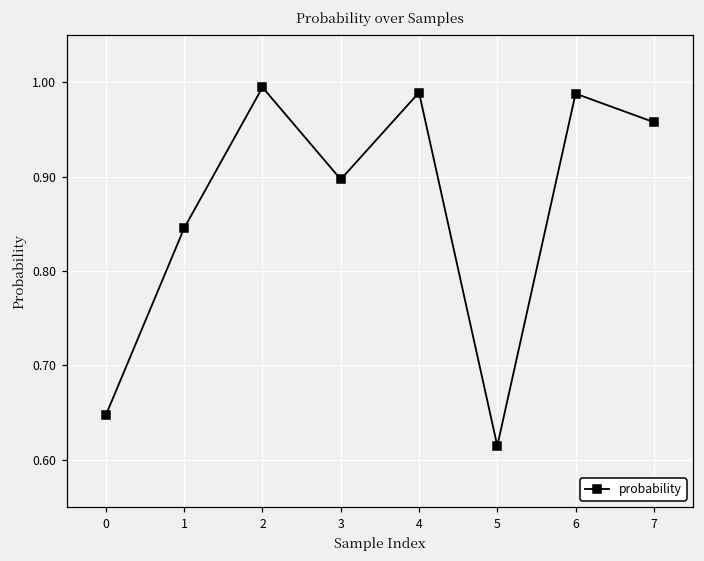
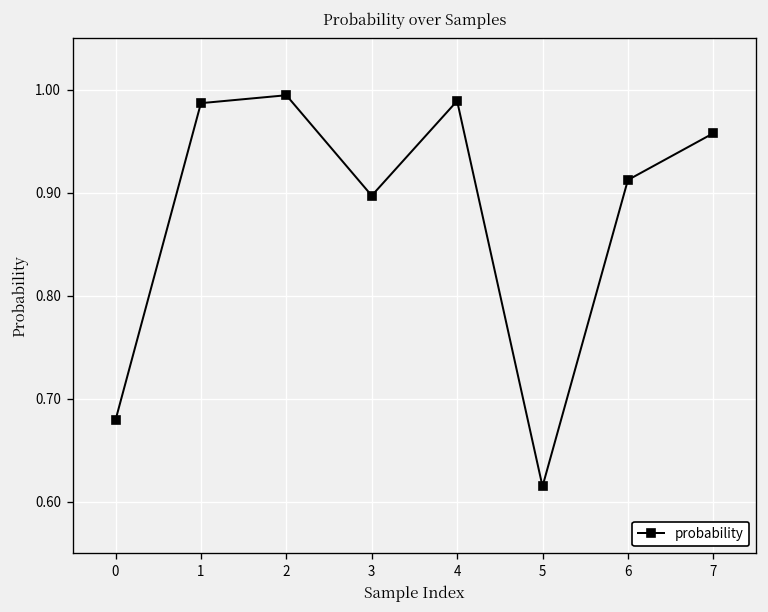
  {
-   "0": 0.65,
-   "1": 0.85,
+   "0": 0.68,
+   "1": 0.99,
    "2": 0.99,
    "3": 0.90,
    "4": 0.99,
    "5": 0.61,
-   "6": 0.99,
+   "6": 0.91,
    "7": 0.96
  }
